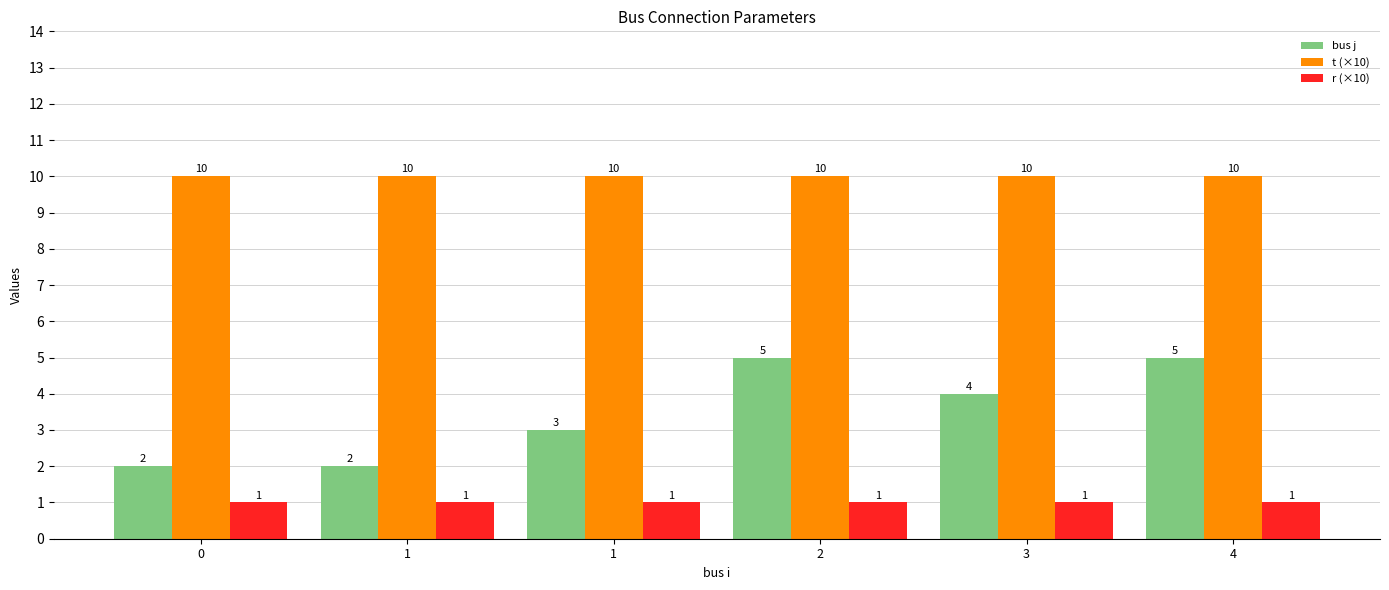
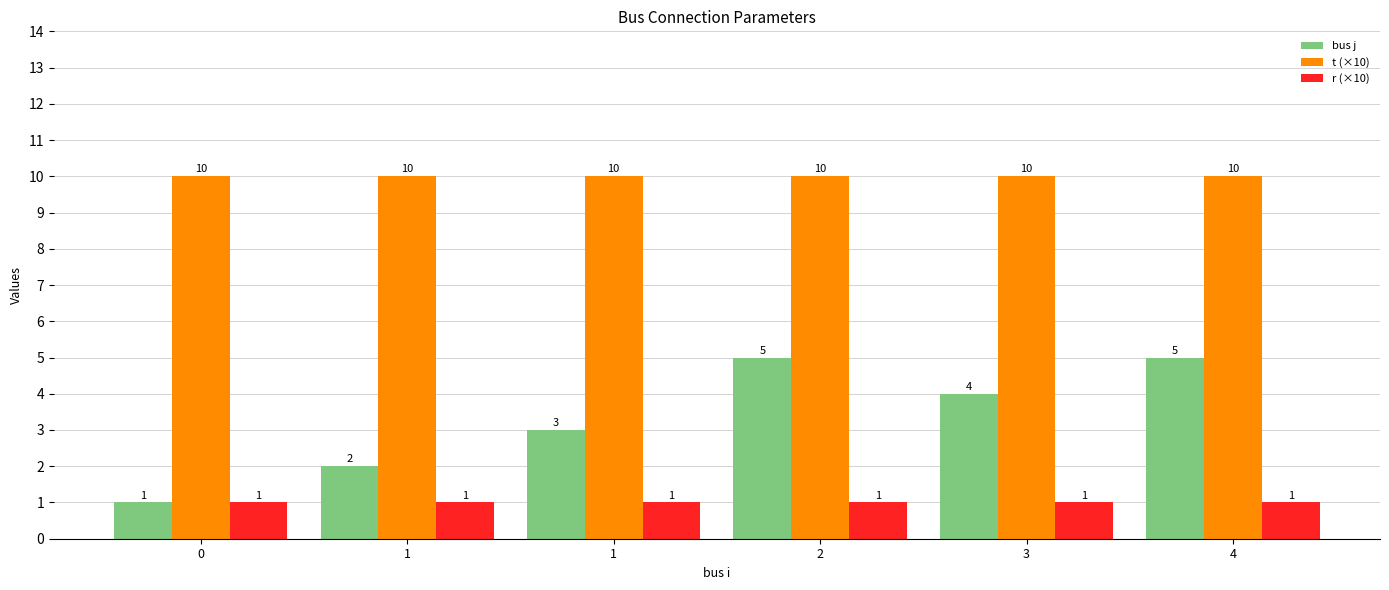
  {
    "bus j": {
-     "0": 2,
+     "0": 1,
      "2": 5,
      "3": 4,
      "4": 5
    },
    "t (×10)": {
      "0": 10,
      "2": 10,
      "3": 10,
      "4": 10
    },
    "r (×10)": {
      "0": 1,
      "2": 1,
      "3": 1,
      "4": 1
    }
  }
